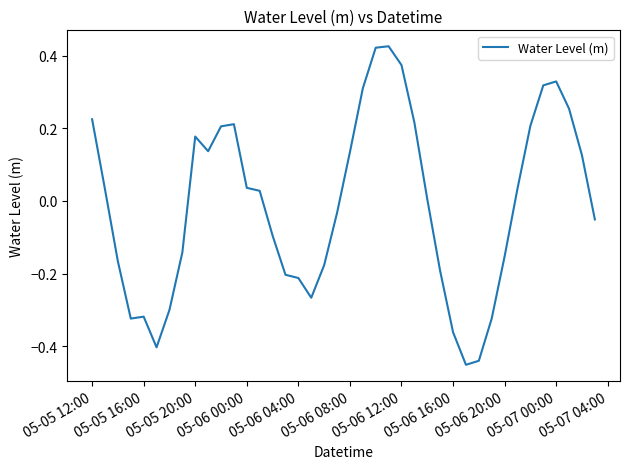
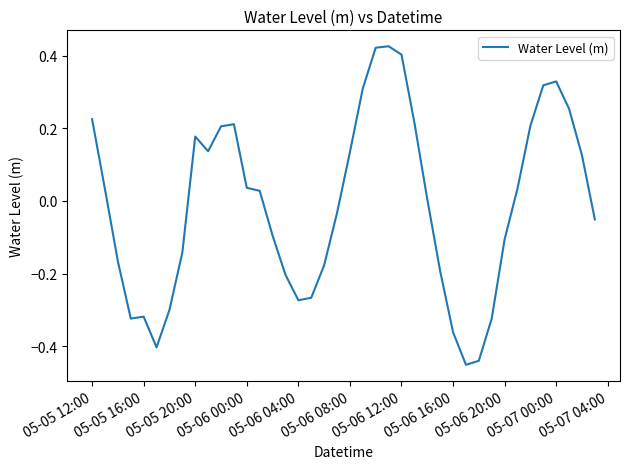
  {
    "05-05 12:00": 0.22,
    "05-05 16:00": -0.32,
    "05-05 20:00": 0.18,
    "05-06 00:00": 0.04,
-   "05-06 04:00": -0.21,
+   "05-06 04:00": -0.27,
    "05-06 08:00": 0.13,
-   "05-06 12:00": 0.37,
+   "05-06 12:00": 0.40,
    "05-06 16:00": -0.36,
-   "05-06 20:00": -0.15,
+   "05-06 20:00": -0.11,
    "05-07 00:00": 0.33
  }
